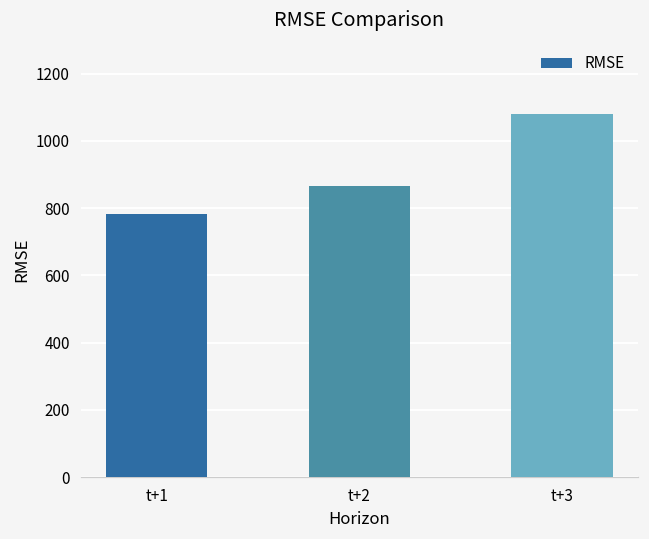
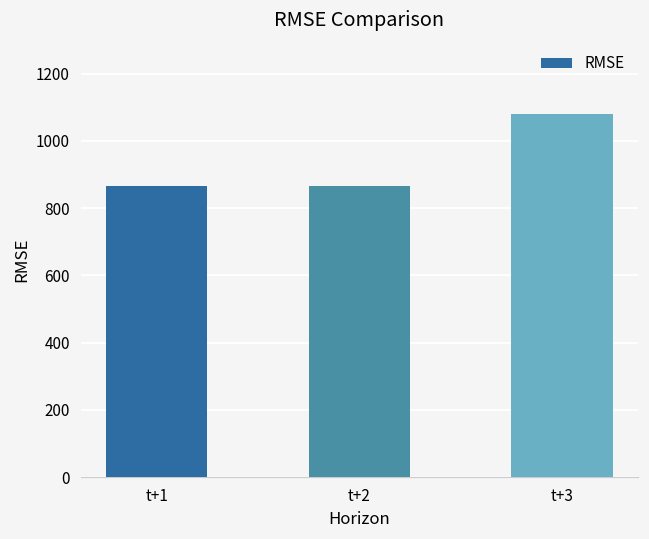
  {
-   "t+1": 780,
+   "t+1": 870,
    "t+2": 870,
    "t+3": 1080
  }
